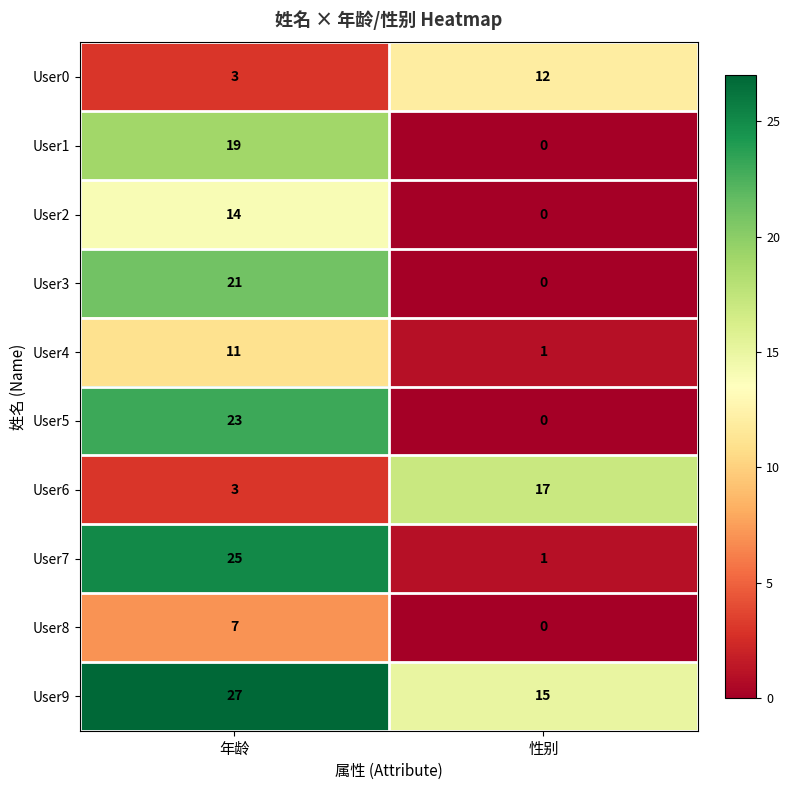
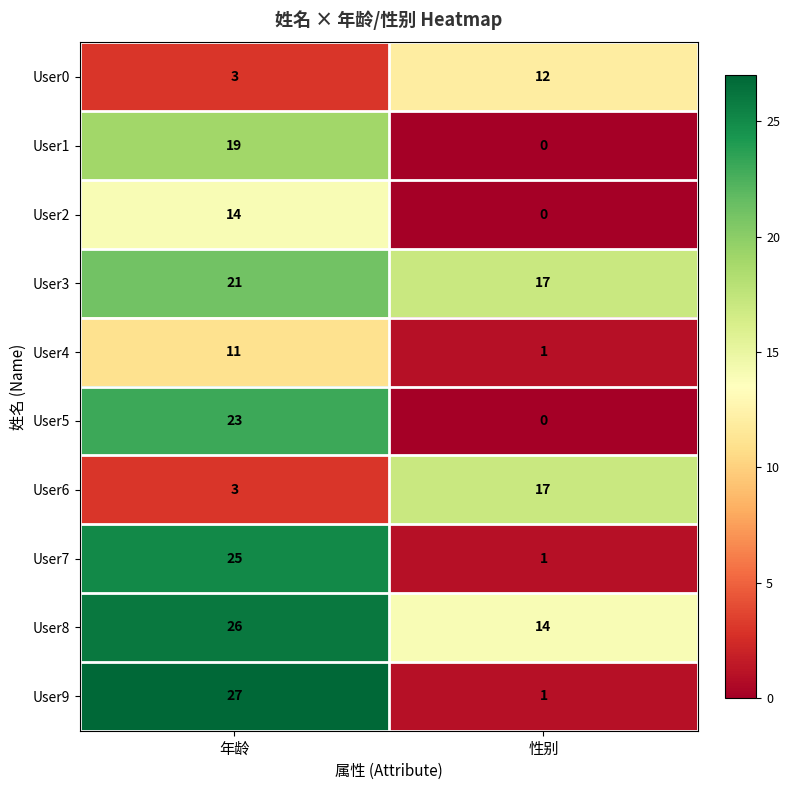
  {
    "User0": {
      "年龄": 3,
      "性别": 12
    },
    "User1": {
      "年龄": 19,
      "性别": 0
    },
    "User2": {
      "年龄": 14,
      "性别": 0
    },
    "User3": {
      "年龄": 21,
-     "性别": 0
+     "性别": 17
    },
    "User4": {
      "年龄": 11,
      "性别": 1
    },
    "User5": {
      "年龄": 23,
      "性别": 0
    },
    "User6": {
      "年龄": 3,
      "性别": 17
    },
    "User7": {
      "年龄": 25,
      "性别": 1
    },
    "User8": {
-     "年龄": 7,
-     "性别": 0
+     "年龄": 26,
+     "性别": 14
    },
    "User9": {
      "年龄": 27,
-     "性别": 15
+     "性别": 1
    }
  }
